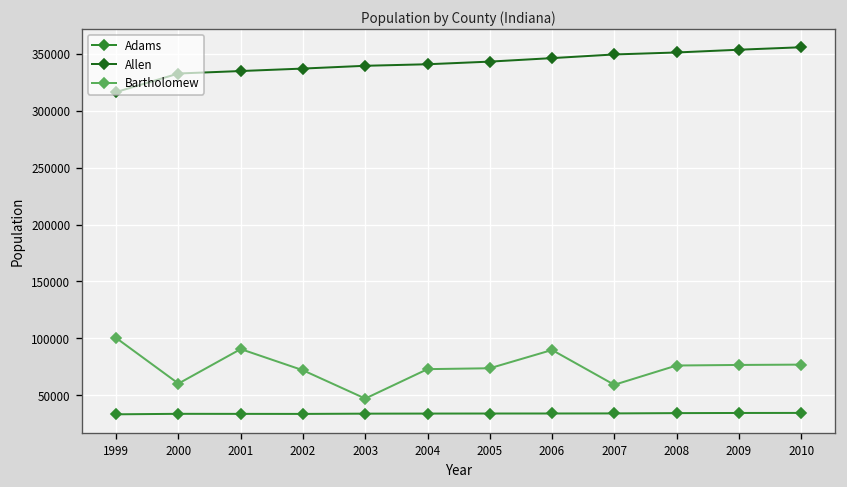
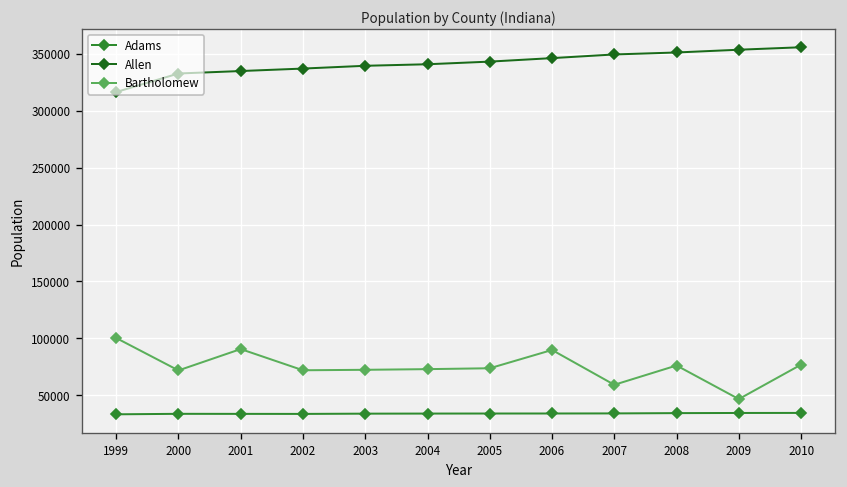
  {
    "Bartholomew": {
      "1999": 100000,
-     "2000": 60000,
+     "2000": 70000,
      "2001": 90000,
      "2002": 70000,
-     "2003": 50000,
+     "2003": 70000,
      "2004": 70000,
      "2005": 70000,
      "2006": 90000,
      "2007": 60000,
      "2008": 80000,
-     "2009": 80000,
+     "2009": 50000,
      "2010": 80000
    }
  }
